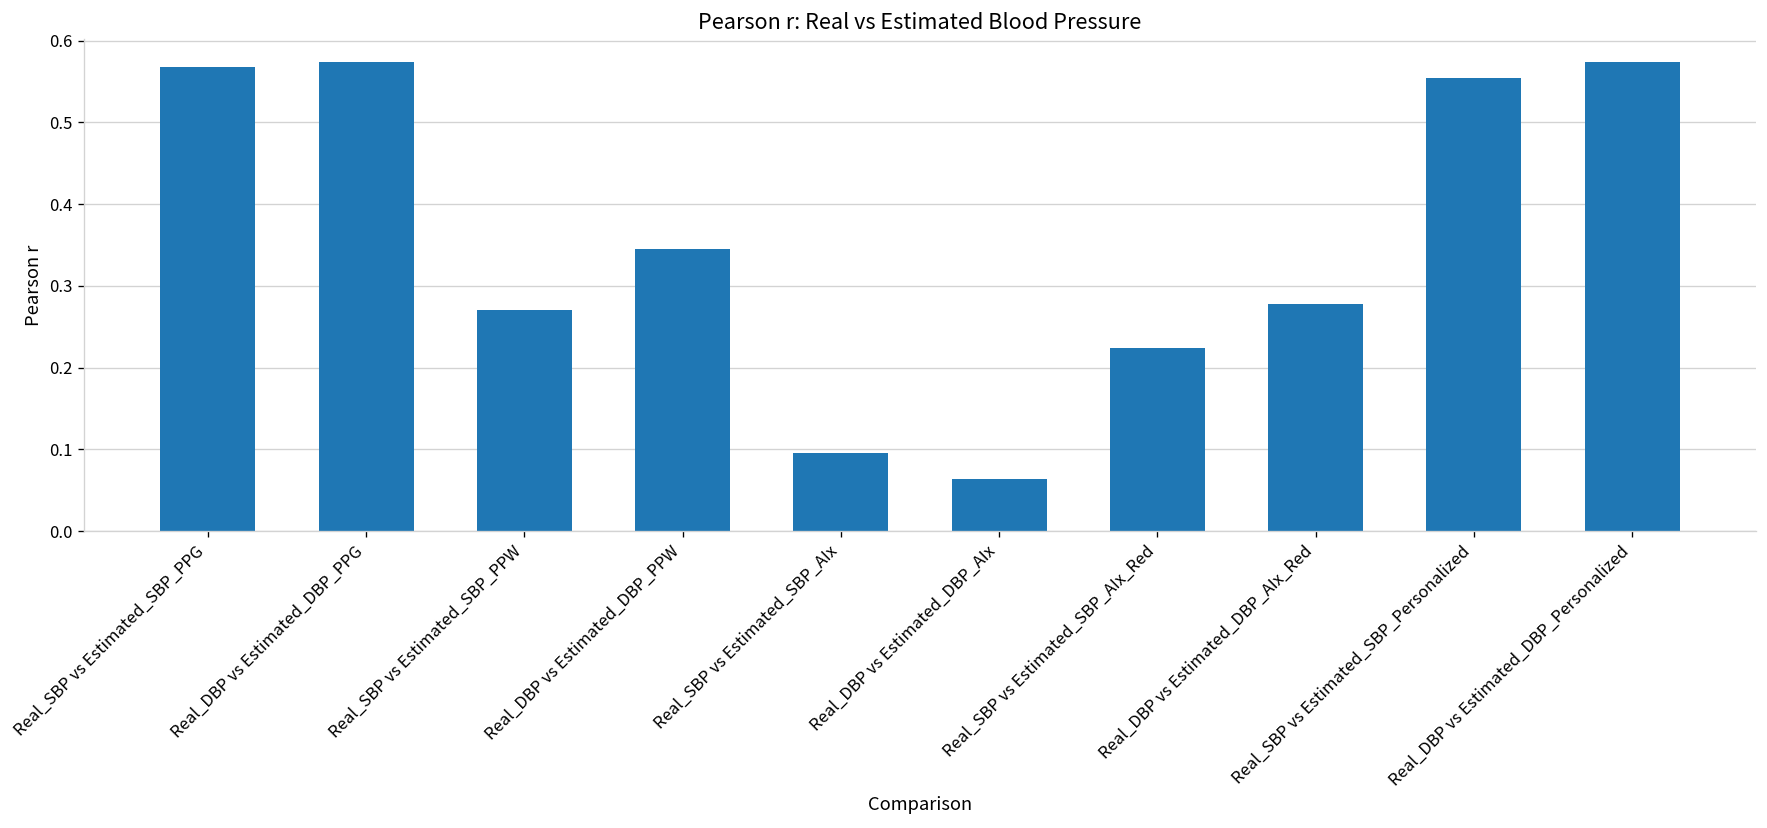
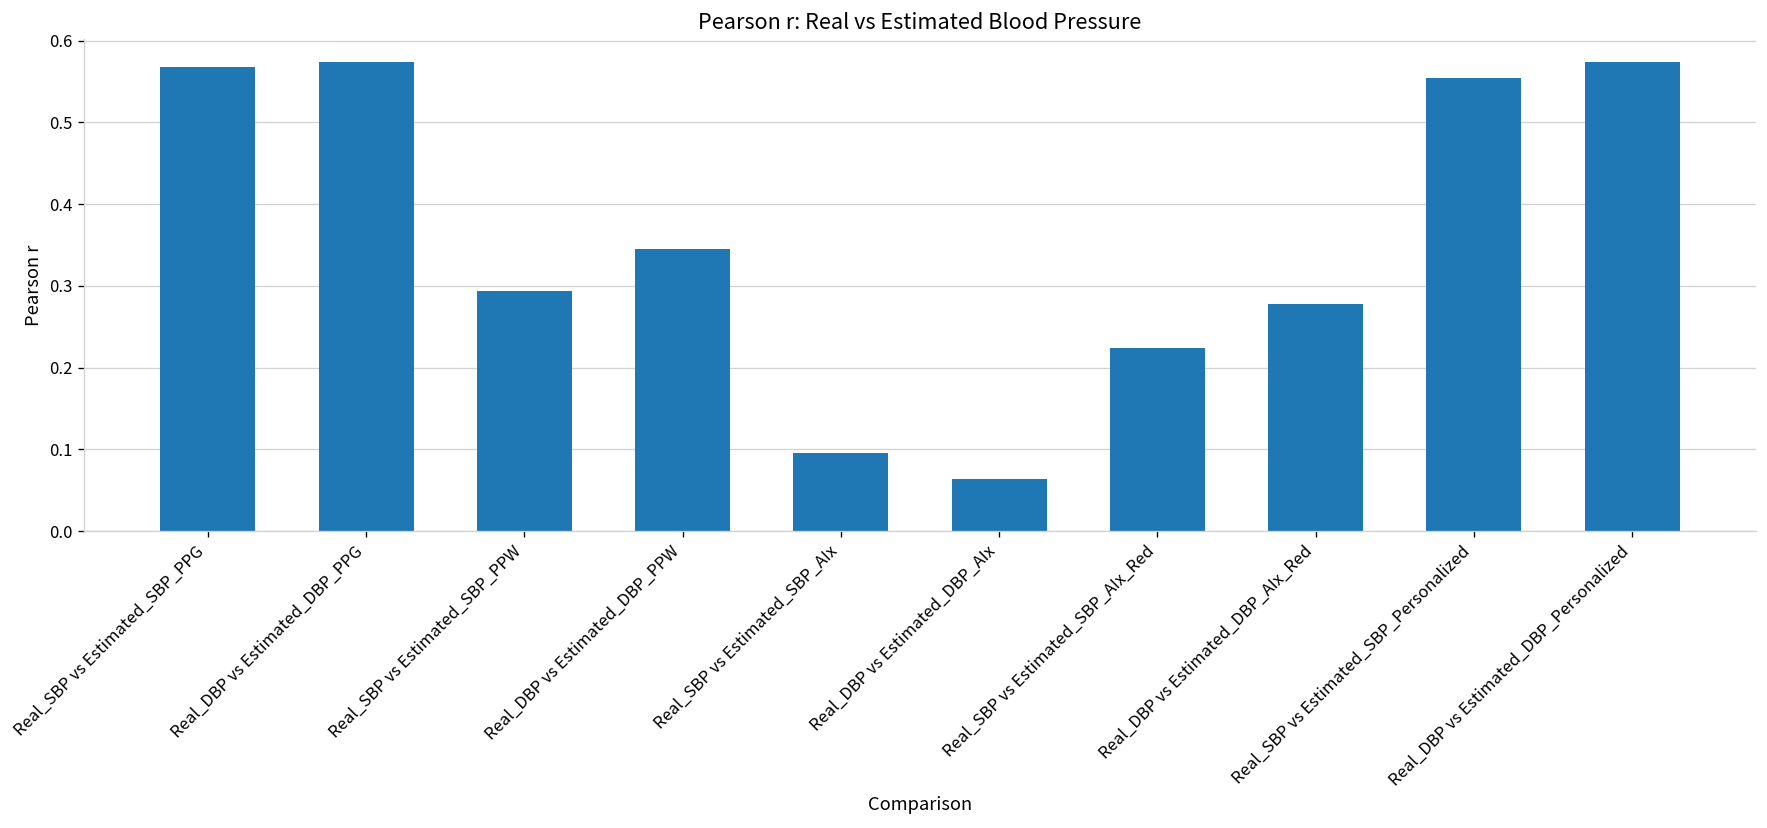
  {
    "Real_SBP vs Estimated_SBP_PPG": 0.57,
    "Real_DBP vs Estimated_DBP_PPG": 0.57,
-   "Real_SBP vs Estimated_SBP_PPW": 0.27,
+   "Real_SBP vs Estimated_SBP_PPW": 0.29,
    "Real_DBP vs Estimated_DBP_PPW": 0.34,
    "Real_SBP vs Estimated_SBP_AIx": 0.10,
    "Real_DBP vs Estimated_DBP_AIx": 0.06,
    "Real_SBP vs Estimated_SBP_AIx_Red": 0.22,
    "Real_DBP vs Estimated_DBP_AIx_Red": 0.28,
    "Real_SBP vs Estimated_SBP_Personalized": 0.55,
    "Real_DBP vs Estimated_DBP_Personalized": 0.57
  }
